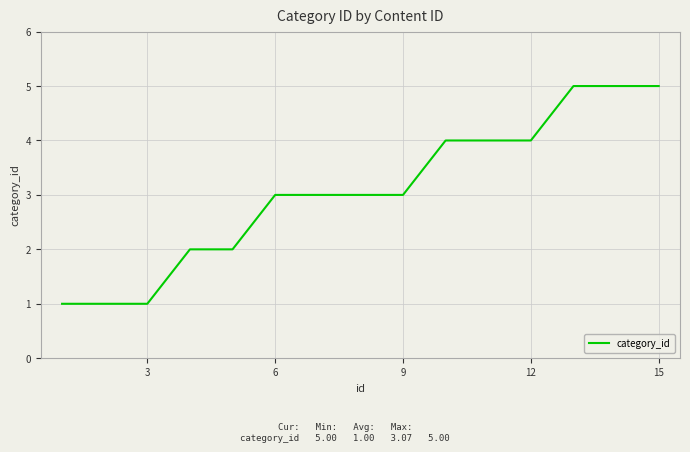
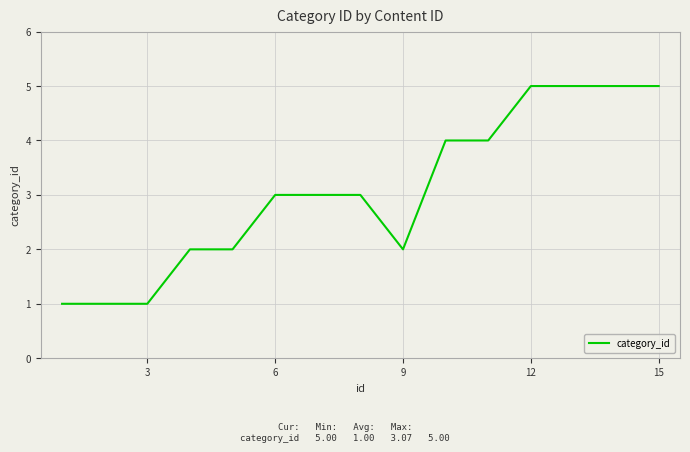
  {
    "3": 1,
    "6": 3,
-   "9": 3,
-   "12": 4,
+   "9": 2,
+   "12": 5,
    "15": 5
  }
